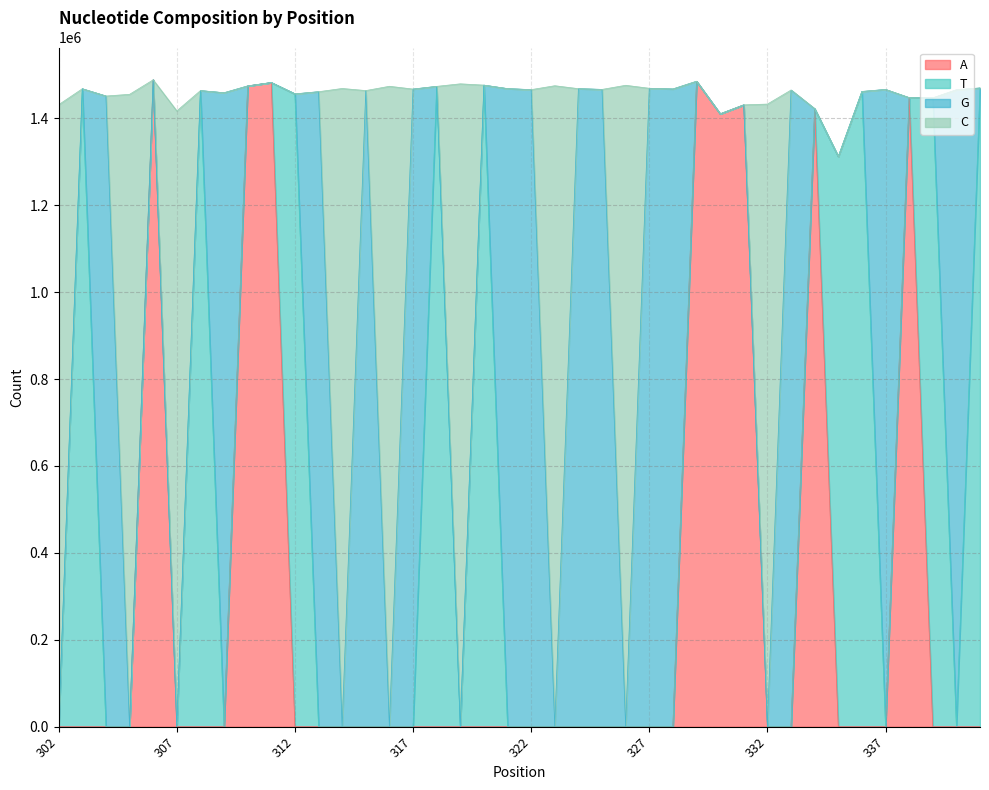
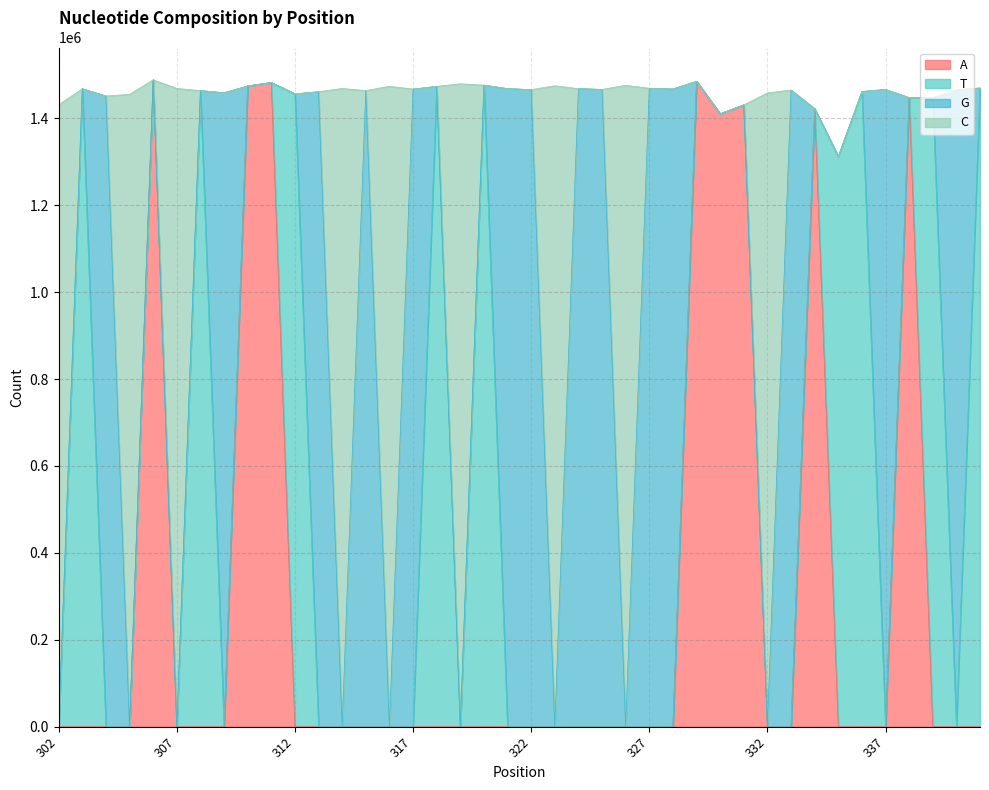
  {
    "A": {
      "312": 0
    },
    "C": {
      "302": 1430000,
-     "307": 1420000,
-     "332": 1430000
+     "307": 1470000,
+     "332": 1460000
    }
  }
